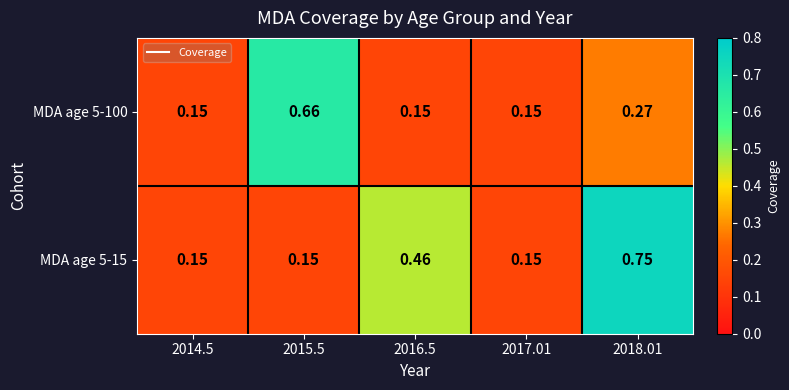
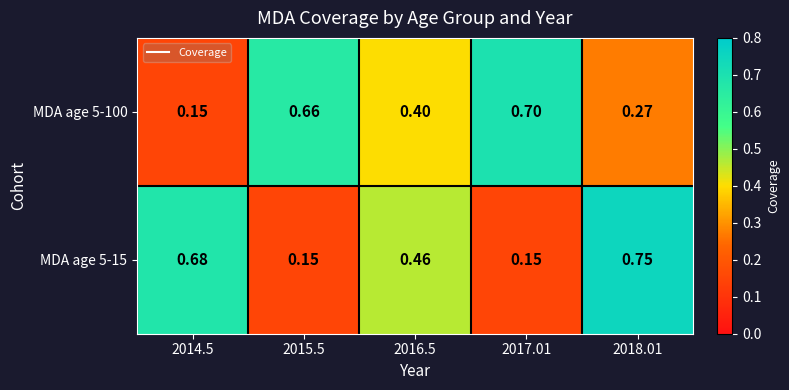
  {
    "MDA age 5-100": {
      "2014.5": 0.15,
      "2015.5": 0.66,
-     "2016.5": 0.15,
-     "2017.01": 0.15,
+     "2016.5": 0.40,
+     "2017.01": 0.70,
      "2018.01": 0.27
    },
    "MDA age 5-15": {
-     "2014.5": 0.15,
+     "2014.5": 0.68,
      "2015.5": 0.15,
      "2016.5": 0.46,
      "2017.01": 0.15,
      "2018.01": 0.75
    }
  }
